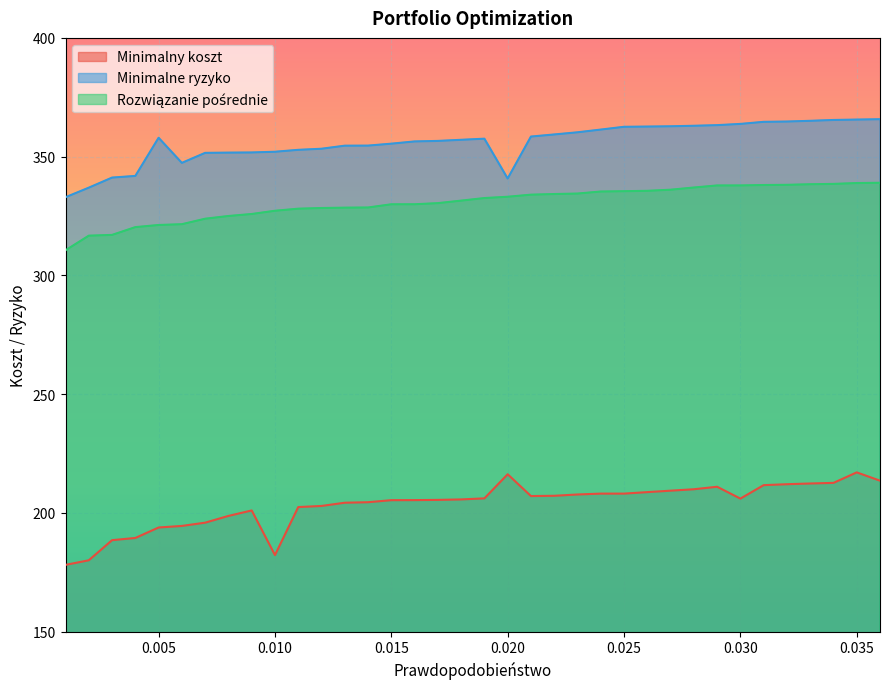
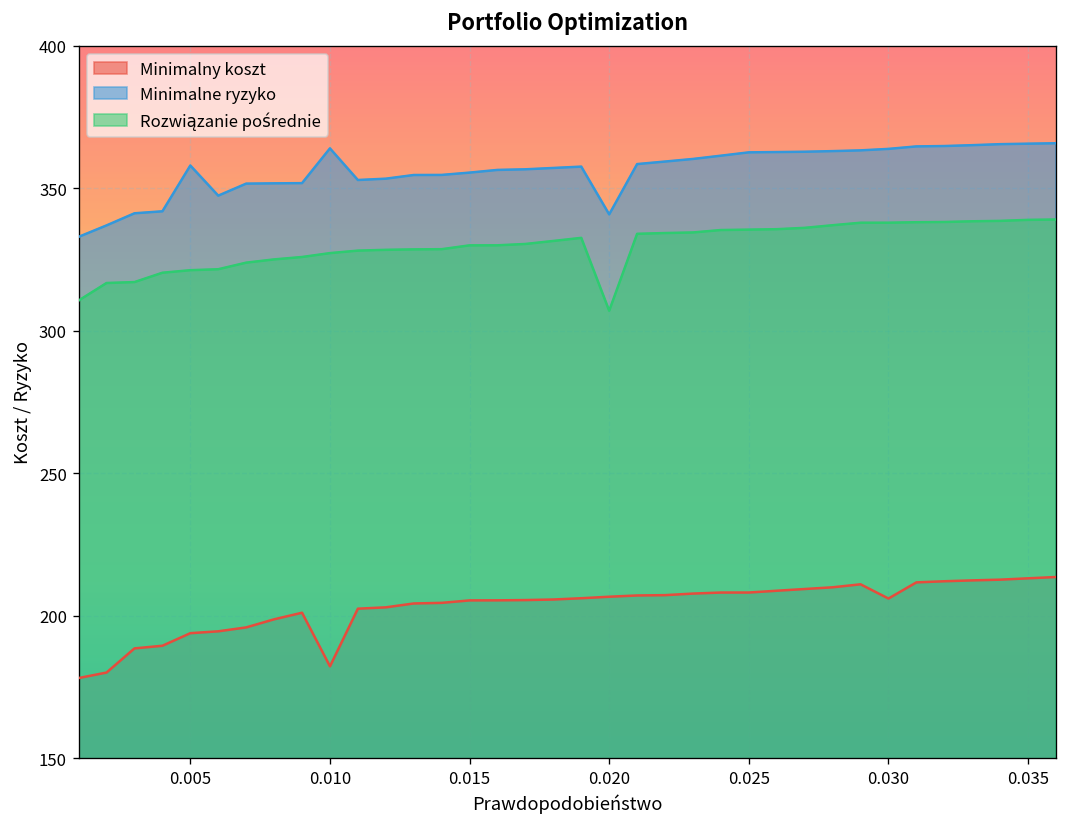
  {
    "Minimalny koszt": {
      "0.005": 194,
      "0.010": 182,
      "0.015": 205,
-     "0.020": 216,
+     "0.020": 207,
      "0.025": 208,
      "0.030": 206,
-     "0.035": 217
+     "0.035": 213
    },
    "Minimalne ryzyko": {
      "0.005": 358,
-     "0.010": 352,
+     "0.010": 364,
      "0.015": 355,
      "0.020": 341,
      "0.025": 363,
      "0.030": 364,
      "0.035": 366
    },
    "Rozwiązanie pośrednie": {
      "0.005": 321,
      "0.010": 327,
      "0.015": 330,
-     "0.020": 333,
+     "0.020": 307,
      "0.025": 335,
      "0.030": 338,
      "0.035": 339
    }
  }
